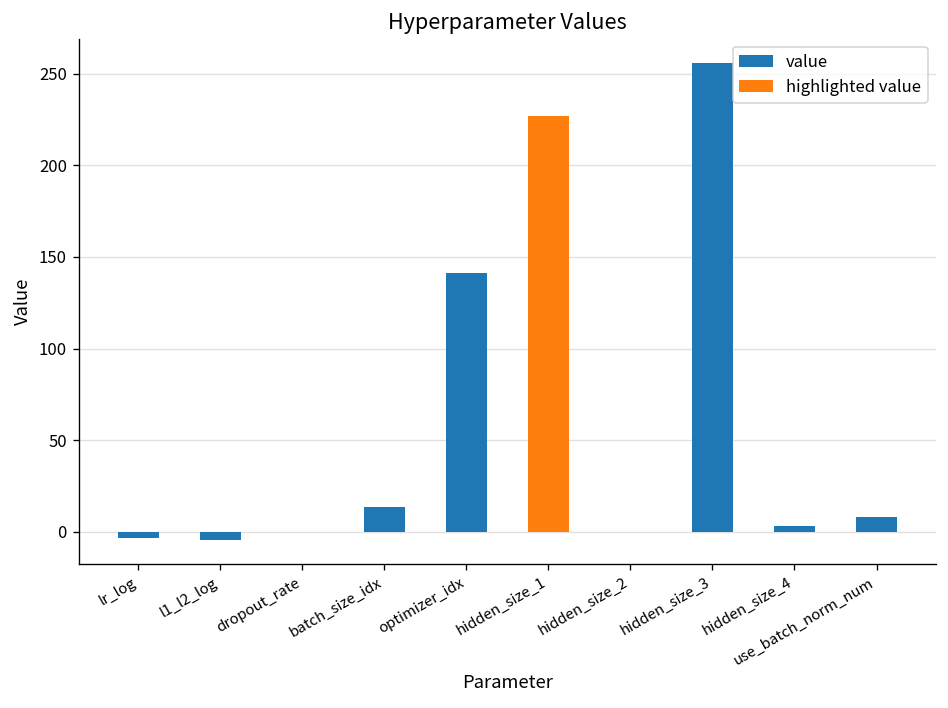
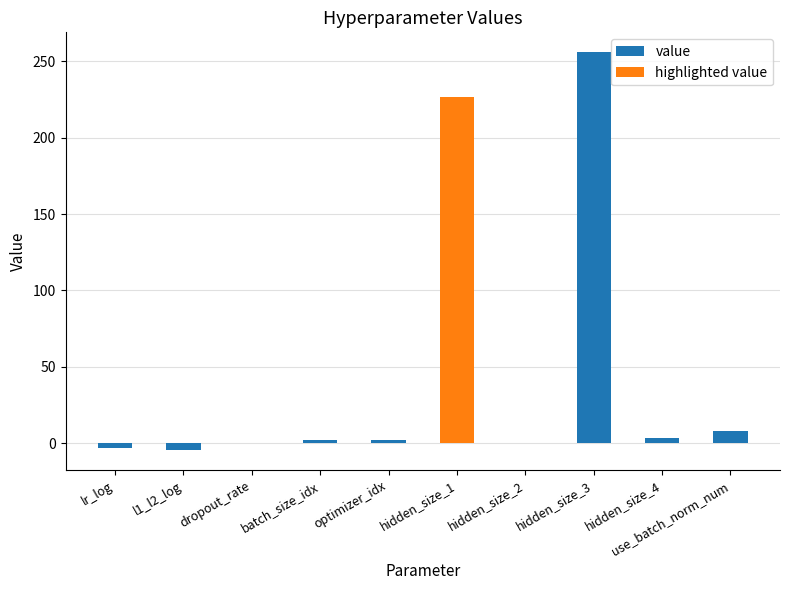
  {
    "value": {
      "lr_log": -3,
      "l1_l2_log": -5,
      "dropout_rate": 0,
-     "batch_size_idx": 14,
-     "optimizer_idx": 141,
+     "batch_size_idx": 2,
+     "optimizer_idx": 2,
      "hidden_size_1": 227,
      "hidden_size_2": 0,
      "hidden_size_3": 256,
      "hidden_size_4": 3,
      "use_batch_norm_num": 8
    },
    "highlighted value": {
      "hidden_size_1": 227
    }
  }
